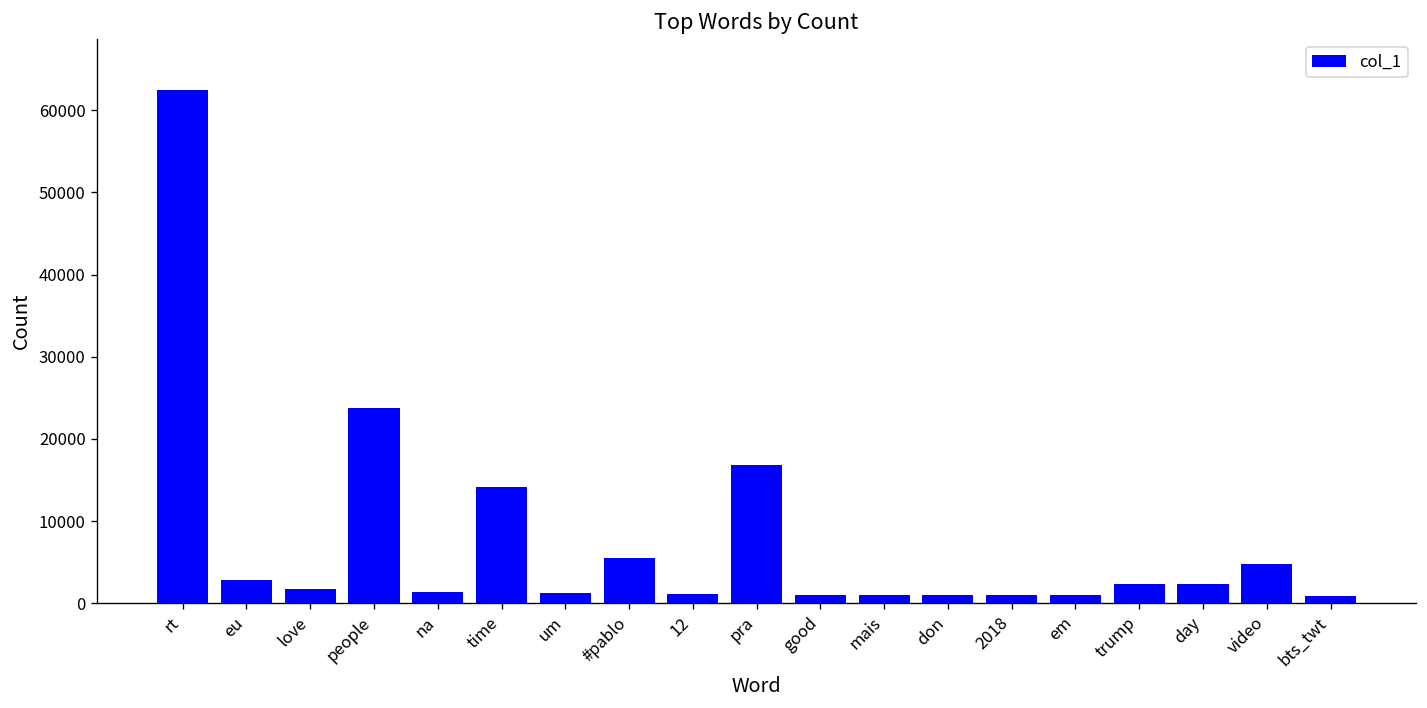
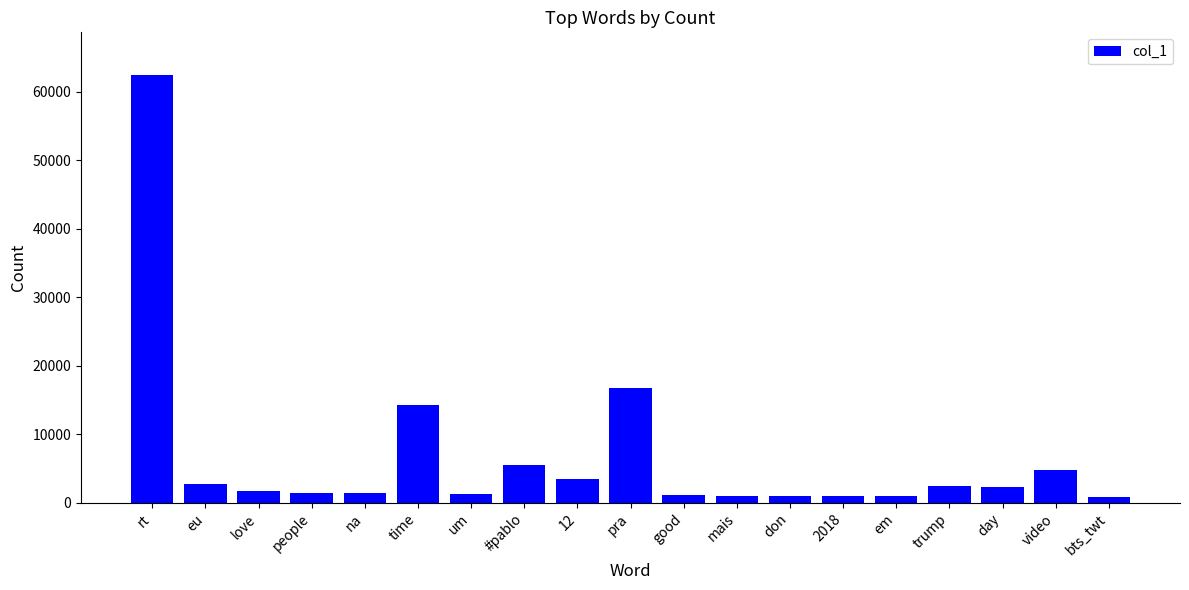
  {
    "rt": 62000,
    "eu": 3000,
    "love": 2000,
-   "people": 24000,
+   "people": 1000,
    "na": 1000,
    "time": 14000,
    "um": 1000,
    "#pablo": 6000,
-   "12": 1000,
+   "12": 4000,
    "pra": 17000,
    "good": 1000,
    "mais": 1000,
    "don": 1000,
    "2018": 1000,
    "em": 1000,
    "trump": 2000,
    "day": 2000,
    "video": 5000,
    "bts_twt": 1000
  }
